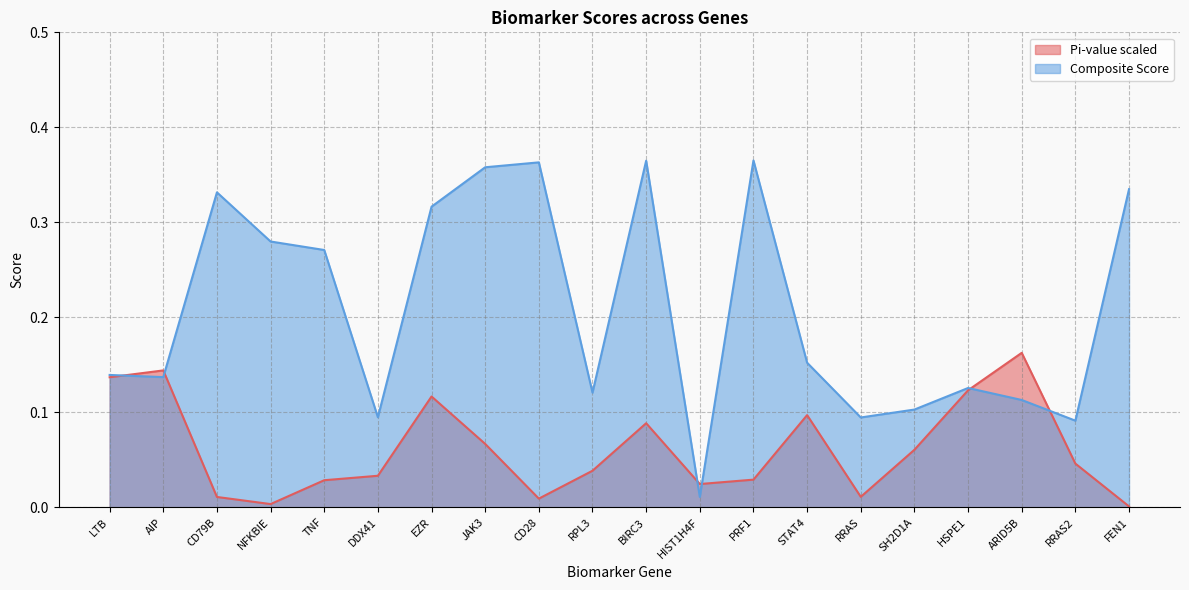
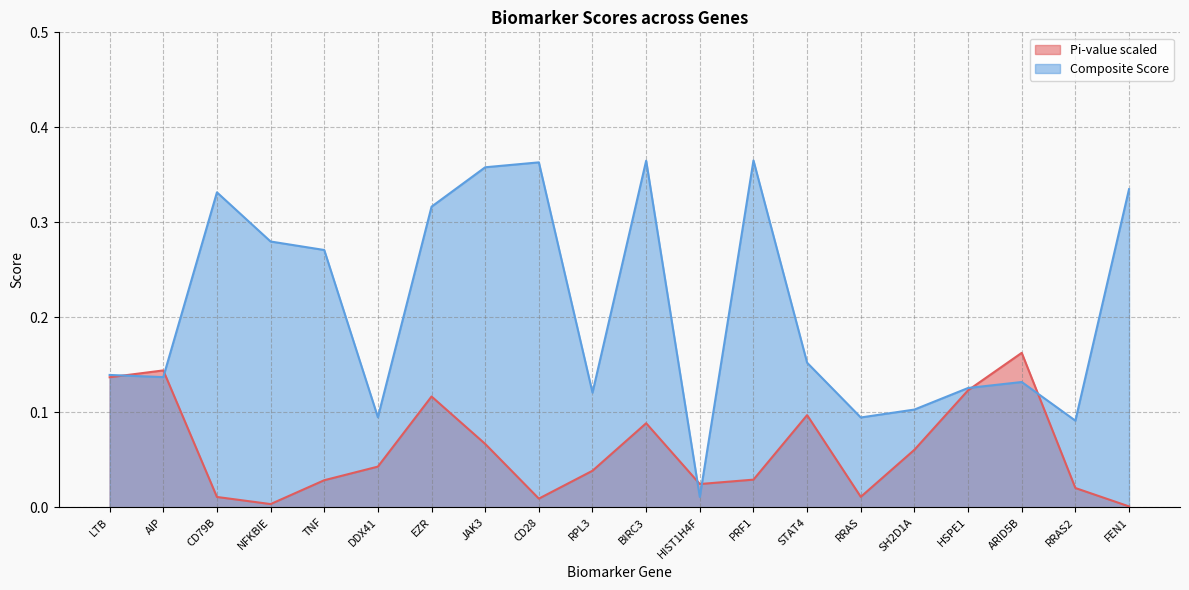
  {
    "Pi-value scaled": {
      "AIP": 0.14,
      "CD79B": 0.01,
      "NFKBIE": 0.00,
      "TNF": 0.03,
-     "DDX41": 0.03,
+     "DDX41": 0.04,
      "EZR": 0.12,
      "JAK3": 0.07,
      "CD28": 0.01,
      "RPL3": 0.04,
      "BIRC3": 0.09,
      "HIST1H4F": 0.02,
      "PRF1": 0.03,
      "STAT4": 0.10,
      "RRAS": 0.01,
      "SH2D1A": 0.06,
      "ARID5B": 0.16,
-     "RRAS2": 0.05,
+     "RRAS2": 0.02,
      "FEN1": 0.00
    },
    "Composite Score": {
      "AIP": 0.14,
      "CD79B": 0.33,
      "NFKBIE": 0.28,
      "TNF": 0.27,
      "DDX41": 0.09,
      "EZR": 0.32,
      "JAK3": 0.36,
      "CD28": 0.36,
      "RPL3": 0.12,
      "BIRC3": 0.36,
      "HIST1H4F": 0.01,
      "PRF1": 0.37,
      "STAT4": 0.15,
      "RRAS": 0.09,
      "SH2D1A": 0.10,
-     "ARID5B": 0.11,
+     "ARID5B": 0.13,
      "RRAS2": 0.09,
      "FEN1": 0.33
    }
  }
